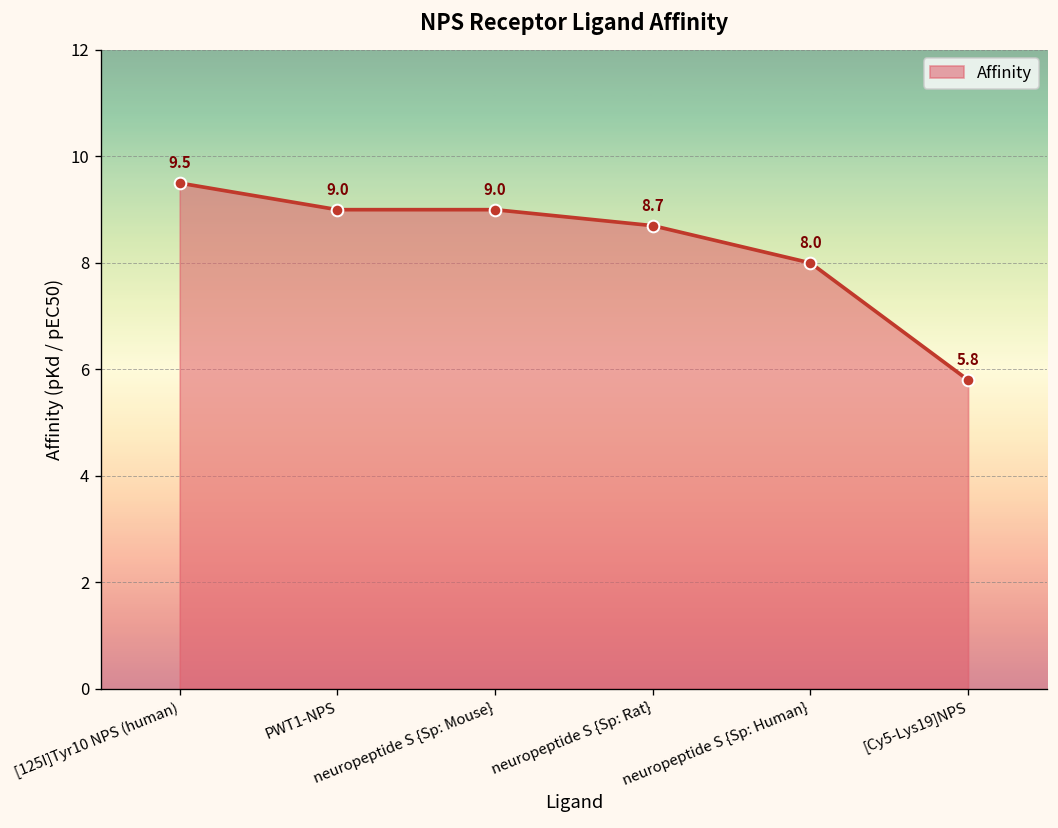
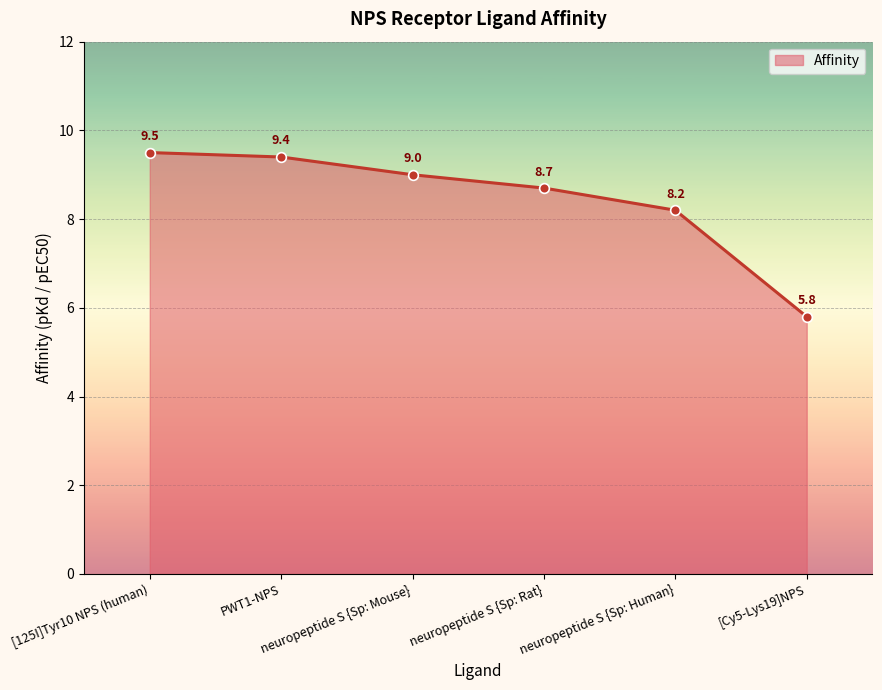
  {
    "[125I]Tyr10 NPS (human)": 9.5,
-   "PWT1-NPS": 9.0,
+   "PWT1-NPS": 9.4,
    "neuropeptide S {Sp: Mouse}": 9.0,
    "neuropeptide S {Sp: Rat}": 8.7,
-   "neuropeptide S {Sp: Human}": 8.0,
+   "neuropeptide S {Sp: Human}": 8.2,
    "[Cy5-Lys19]NPS": 5.8
  }
